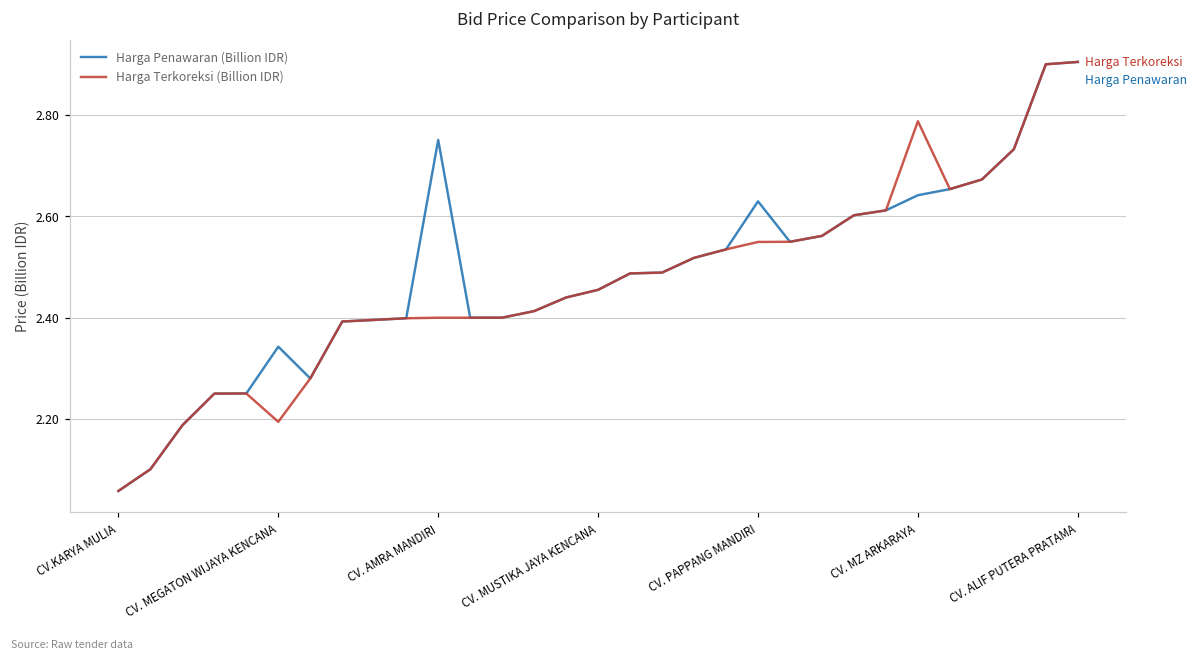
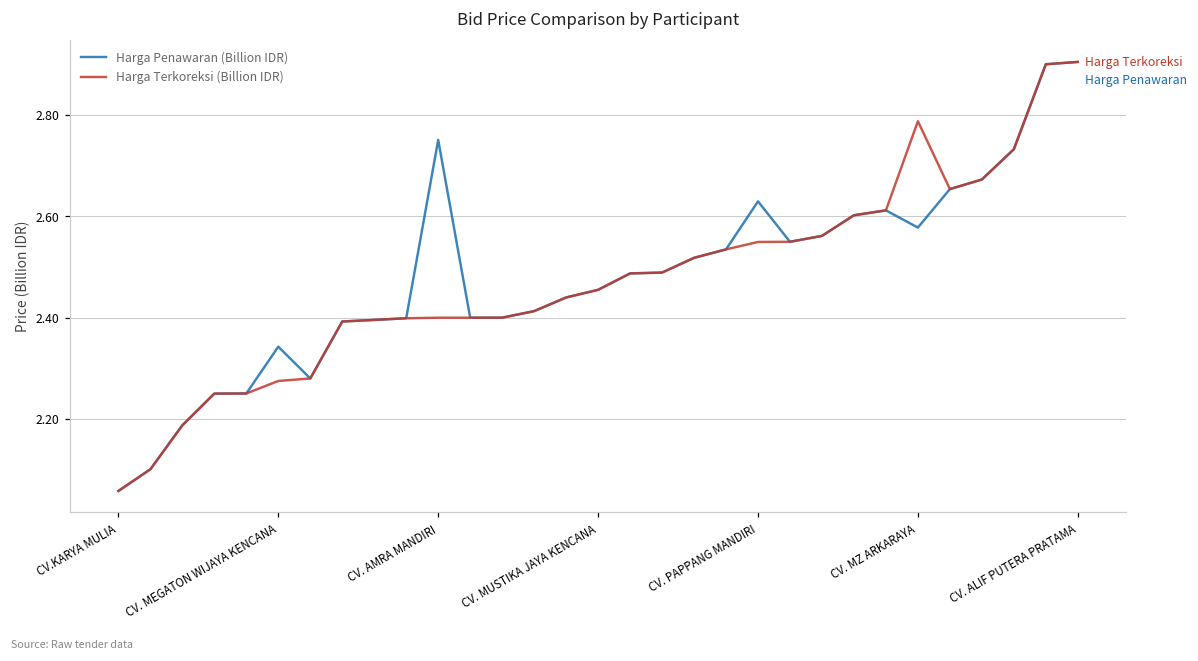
  {
    "Harga Penawaran (Billion IDR)": {
      "CV. MEGATON WIJAYA KENCANA": 2.34,
      "CV. AMRA MANDIRI": 2.75,
      "CV. PAPPANG MANDIRI": 2.63,
-     "CV. MZ ARKARAYA": 2.64
+     "CV. MZ ARKARAYA": 2.58
    },
    "Harga Terkoreksi (Billion IDR)": {
-     "CV. MEGATON WIJAYA KENCANA": 2.19,
+     "CV. MEGATON WIJAYA KENCANA": 2.27,
      "CV. AMRA MANDIRI": 2.40,
      "CV. PAPPANG MANDIRI": 2.55,
      "CV. MZ ARKARAYA": 2.79
    }
  }
